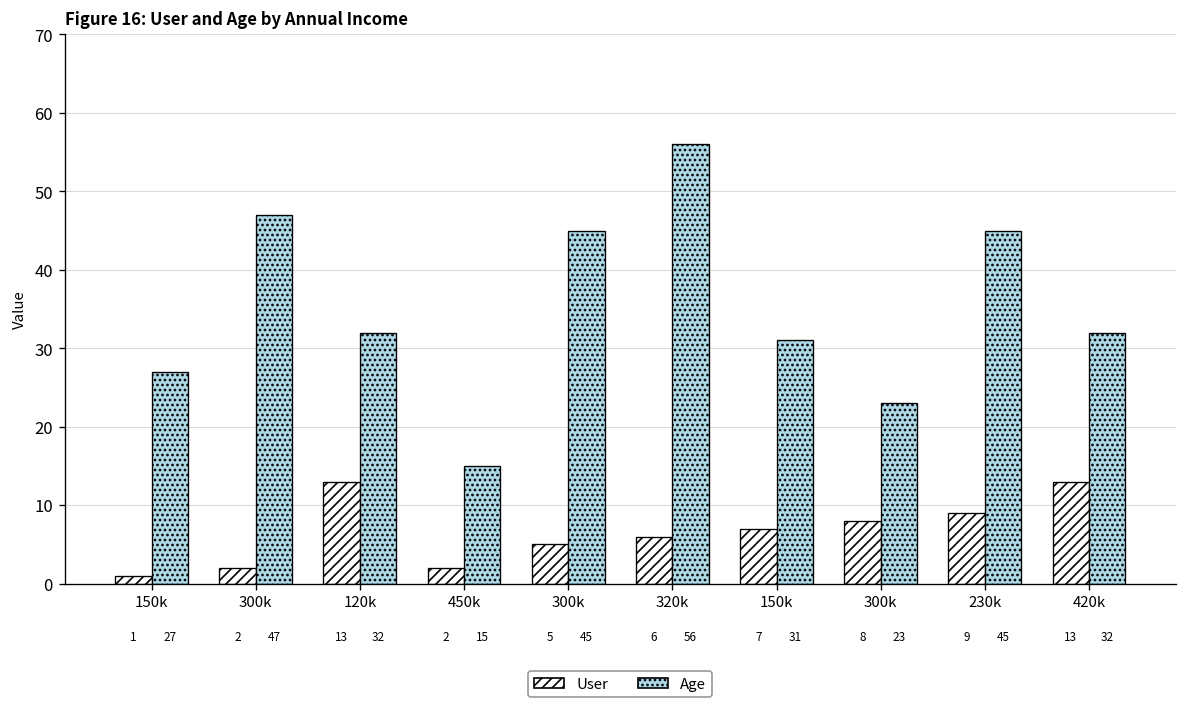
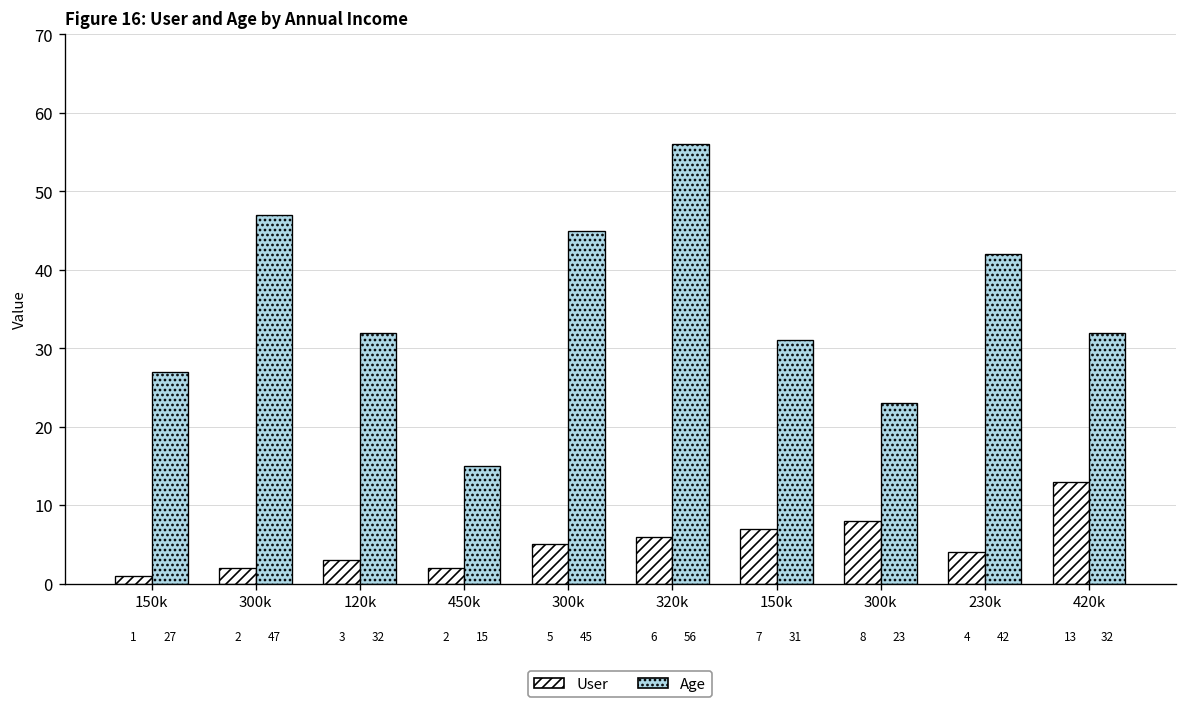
  {
    "User": {
-     "120k": 13,
-     "230k": 9
+     "120k": 3,
+     "230k": 4
    },
    "Age": {
-     "230k": 45
+     "230k": 42
    }
  }
